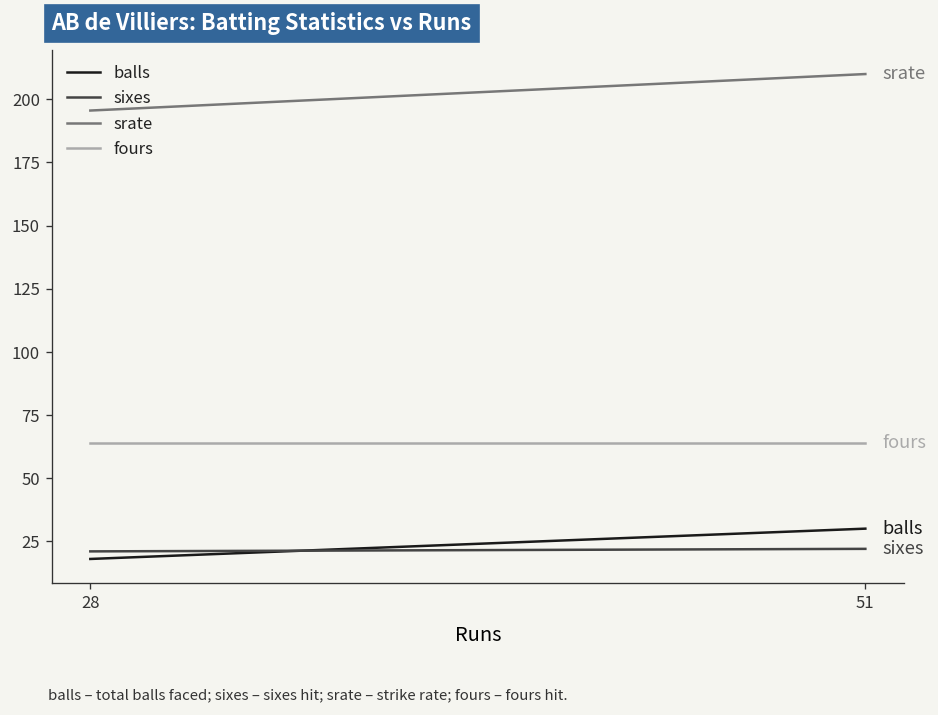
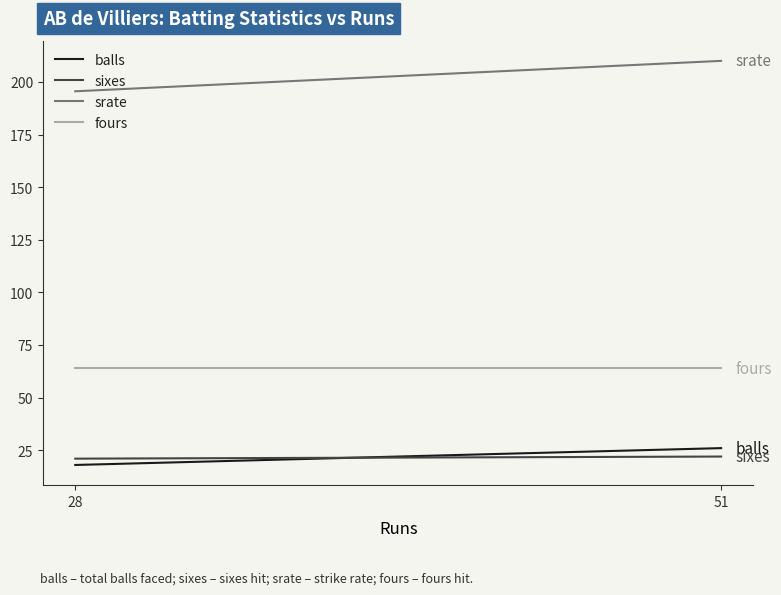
  {
    "balls": {
      "28": 18,
-     "51": 30
+     "51": 26
    },
    "sixes": {
      "28": 21,
      "51": 22
    },
    "srate": {
      "28": 196,
      "51": 210
    },
    "fours": {
      "28": 64,
      "51": 64
    }
  }
